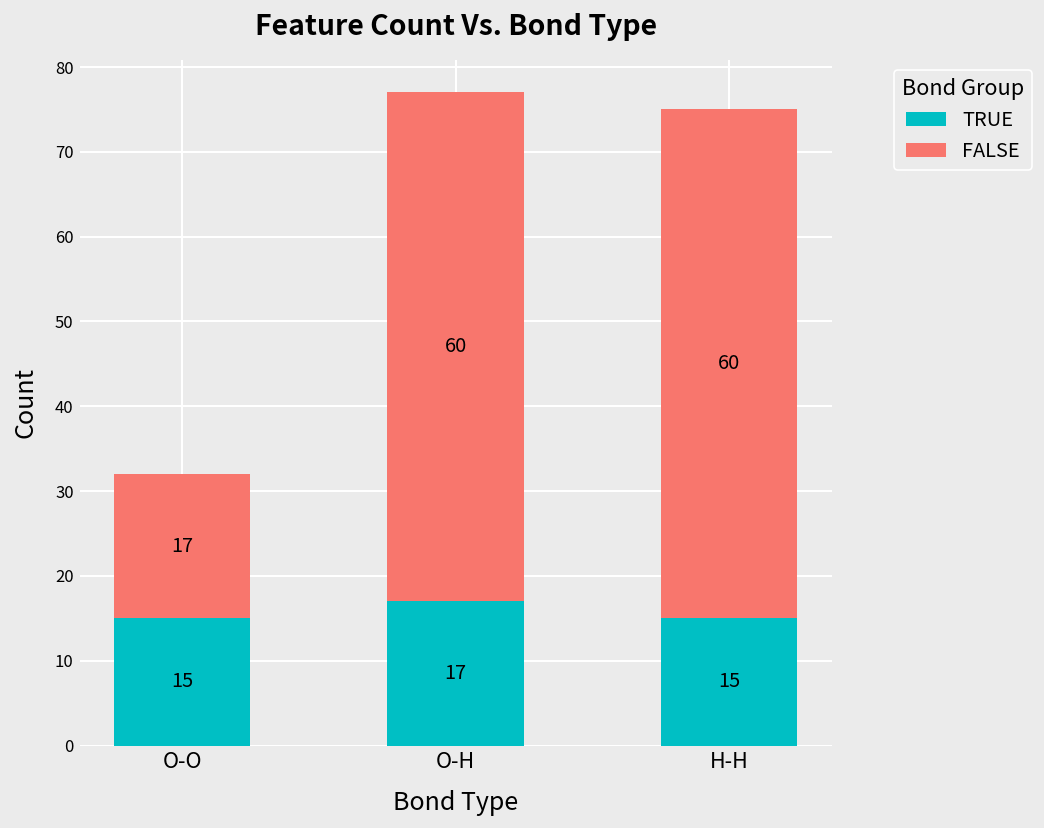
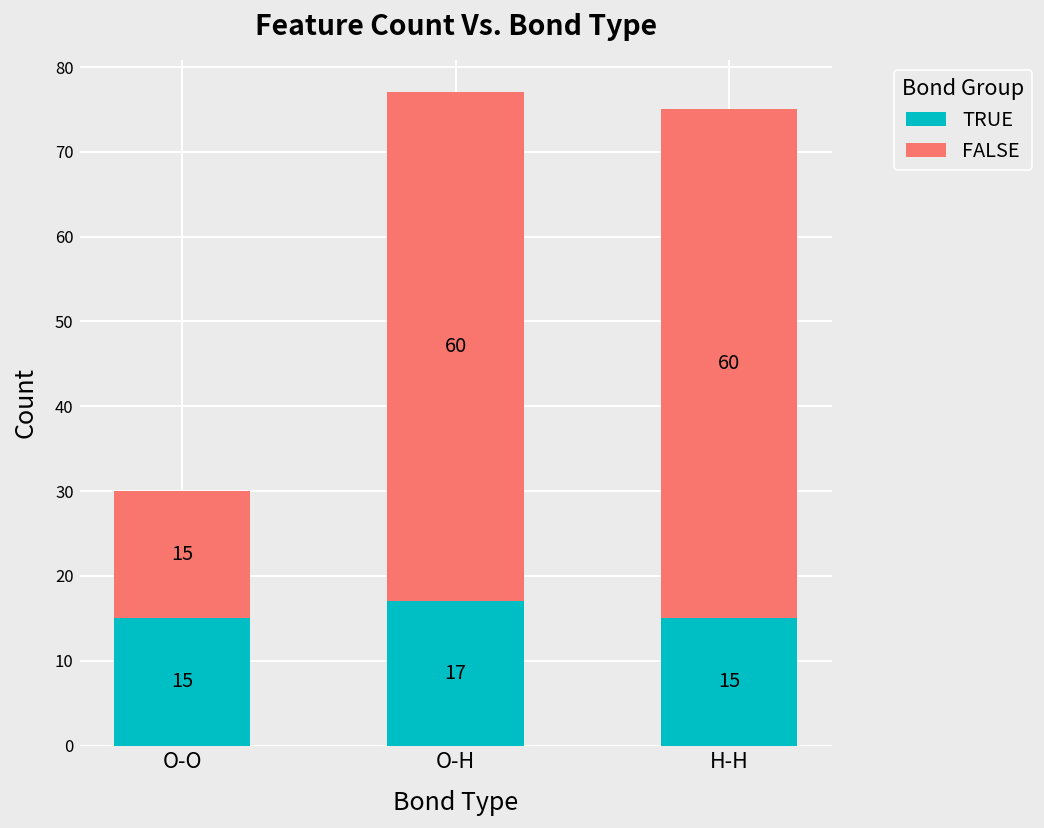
  {
    "TRUE": {
      "O-O": 15,
      "O-H": 17,
      "H-H": 15
    },
    "FALSE": {
-     "O-O": 17,
+     "O-O": 15,
      "O-H": 60,
      "H-H": 60
    }
  }
